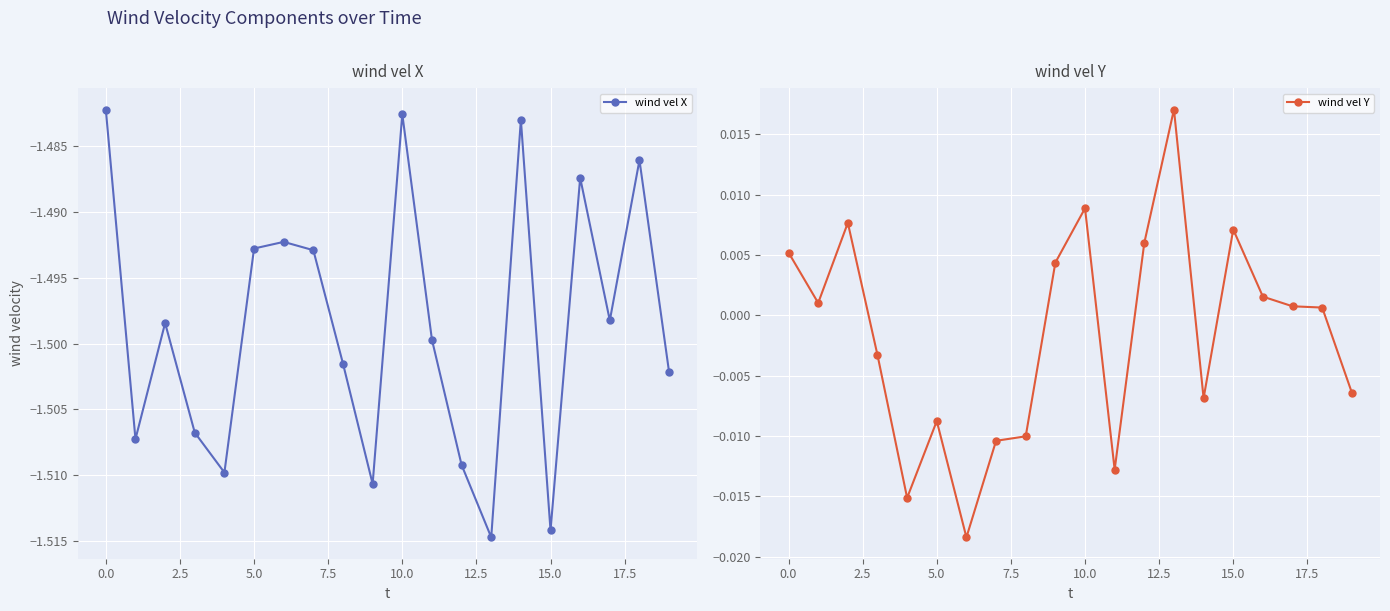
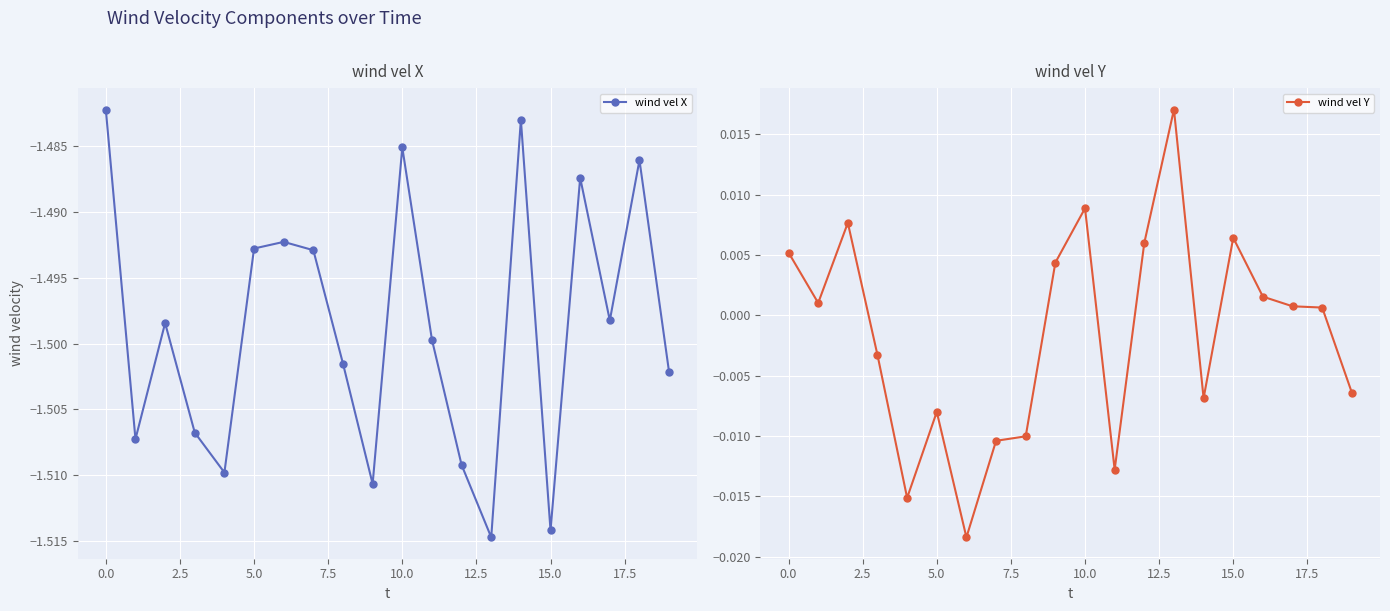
  {
    "wind vel X": {
      "0.0": -1.4822,
      "5.0": -1.4928,
-     "10.0": -1.4826,
+     "10.0": -1.4851,
      "15.0": -1.5142
    },
    "wind vel Y": {
      "0.0": 0.0052,
-     "5.0": -0.0088,
+     "5.0": -0.0080,
      "10.0": 0.0089,
-     "15.0": 0.0071
+     "15.0": 0.0064
    }
  }
